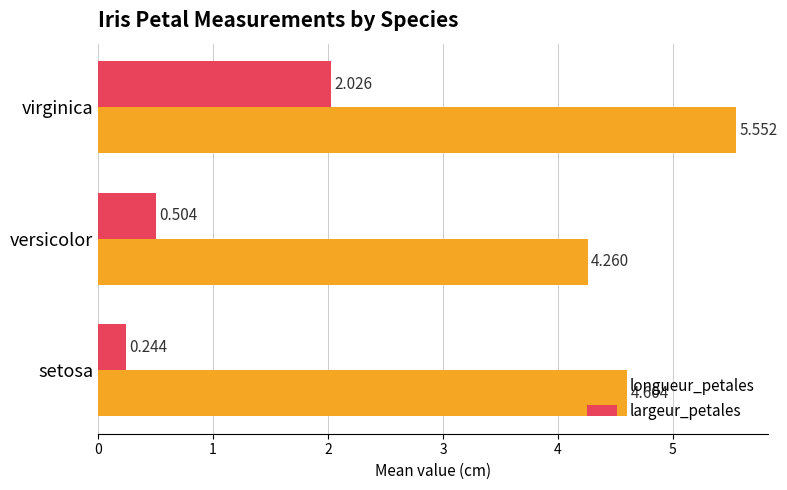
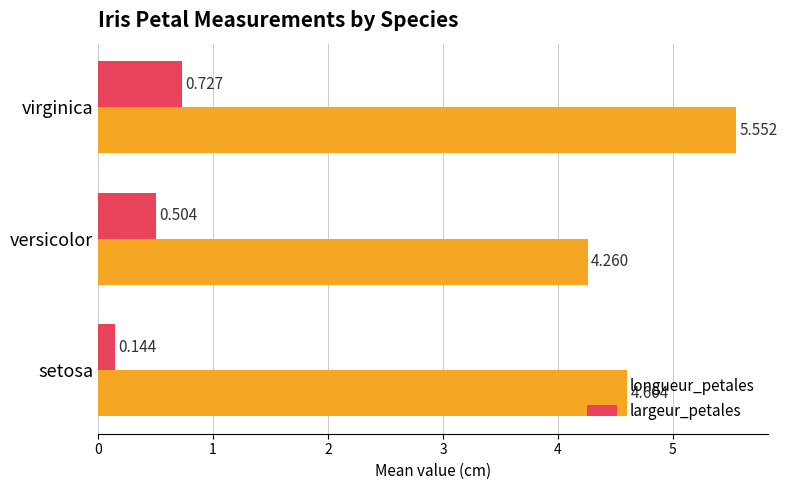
  {
    "longueur_petales": {
      "virginica": 5.552,
      "versicolor": 4.260,
      "setosa": 4.604
    },
    "largeur_petales": {
-     "virginica": 2.026,
+     "virginica": 0.727,
      "versicolor": 0.504,
-     "setosa": 0.244
+     "setosa": 0.144
    }
  }
